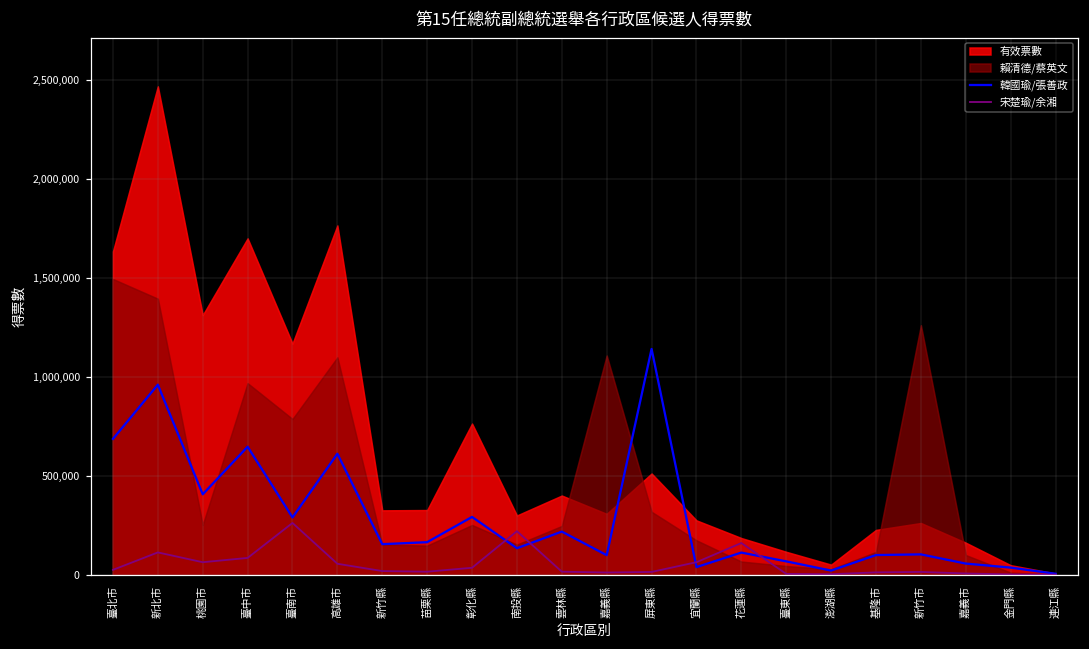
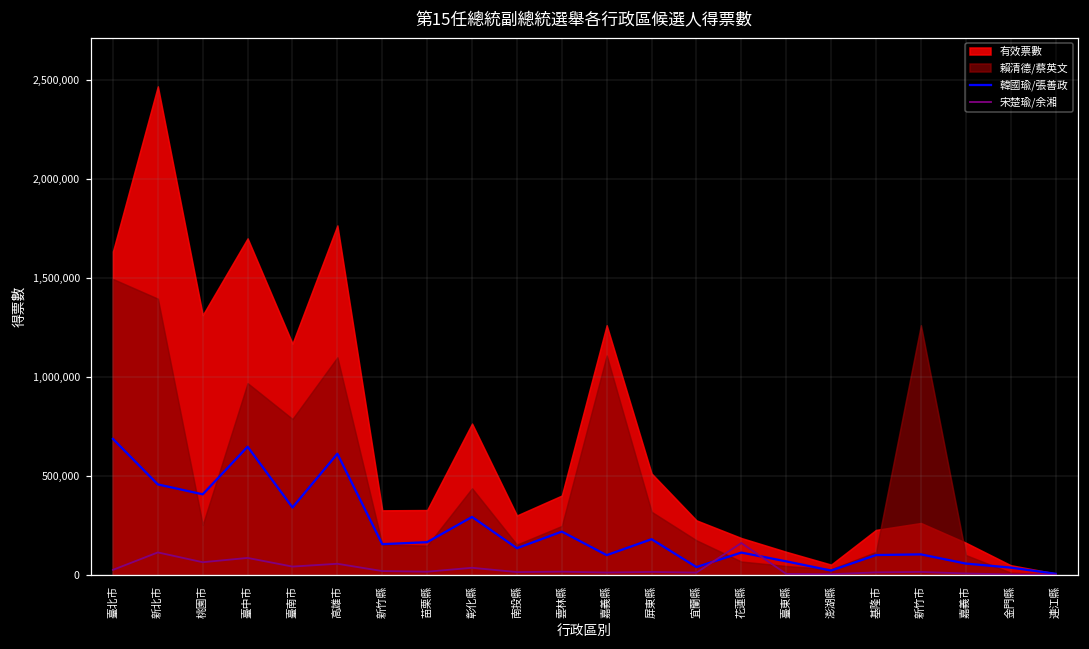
  {
    "韓國瑜/張善政": {
      "臺北市": "690,000",
-     "新北市": "960,000",
+     "新北市": "460,000",
      "桃園市": "410,000",
      "臺中市": "650,000",
-     "臺南市": "290,000",
+     "臺南市": "340,000",
      "高雄市": "610,000",
      "苗栗縣": "160,000",
      "彰化縣": "290,000",
      "南投縣": "130,000",
      "雲林縣": "220,000",
      "嘉義縣": "100,000",
-     "屏東縣": "1,140,000",
+     "屏東縣": "180,000",
      "宜蘭縣": "40,000",
      "花蓮縣": "110,000",
      "臺東縣": "70,000",
      "基隆市": "100,000",
      "新竹市": "100,000",
      "嘉義市": "60,000"
    },
    "有效票數": {
      "臺北市": "1,630,000",
      "新北市": "2,470,000",
      "桃園市": "1,310,000",
      "臺中市": "1,700,000",
      "臺南市": "1,170,000",
      "高雄市": "1,760,000",
      "新竹縣": "330,000",
      "苗栗縣": "330,000",
      "彰化縣": "760,000",
      "南投縣": "300,000",
      "雲林縣": "400,000",
-     "嘉義縣": "310,000",
+     "嘉義縣": "1,260,000",
      "屏東縣": "510,000",
      "宜蘭縣": "270,000",
      "花蓮縣": "190,000",
      "臺東縣": "120,000",
      "澎湖縣": "50,000",
      "基隆市": "230,000",
      "新竹市": "260,000",
      "嘉義市": "160,000"
    },
    "宋楚瑜/余湘": {
      "臺北市": "20,000",
      "新北市": "110,000",
      "桃園市": "60,000",
      "臺中市": "80,000",
-     "臺南市": "260,000",
+     "臺南市": "40,000",
      "高雄市": "60,000",
      "新竹縣": "20,000",
      "苗栗縣": "20,000",
      "彰化縣": "40,000",
-     "南投縣": "220,000",
+     "南投縣": "10,000",
      "雲林縣": "20,000",
      "嘉義縣": "10,000",
      "屏東縣": "10,000",
-     "宜蘭縣": "60,000",
+     "宜蘭縣": "10,000",
      "花蓮縣": "160,000",
      "臺東縣": "0",
      "澎湖縣": "0",
      "基隆市": "10,000",
      "新竹市": "10,000",
      "嘉義市": "10,000"
    },
    "賴清德/蔡英文": {
      "臺北市": "1,490,000",
      "新北市": "1,390,000",
      "桃園市": "250,000",
      "臺中市": "970,000",
      "臺南市": "790,000",
      "高雄市": "1,100,000",
      "苗栗縣": "150,000",
-     "彰化縣": "250,000",
+     "彰化縣": "440,000",
      "南投縣": "150,000",
      "雲林縣": "250,000",
      "嘉義縣": "1,110,000",
      "屏東縣": "320,000",
      "宜蘭縣": "170,000",
      "花蓮縣": "70,000",
      "臺東縣": "40,000",
      "基隆市": "110,000",
      "新竹市": "1,260,000",
      "嘉義市": "100,000"
    }
  }
